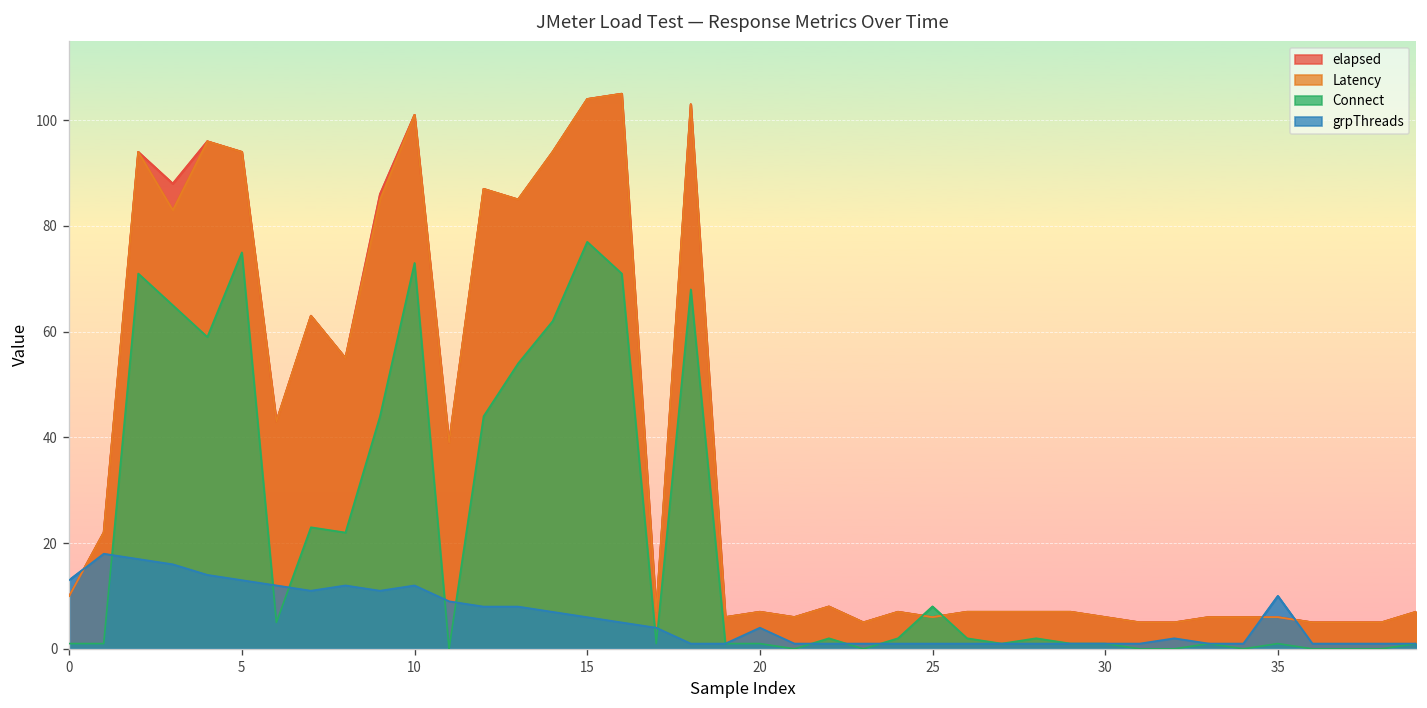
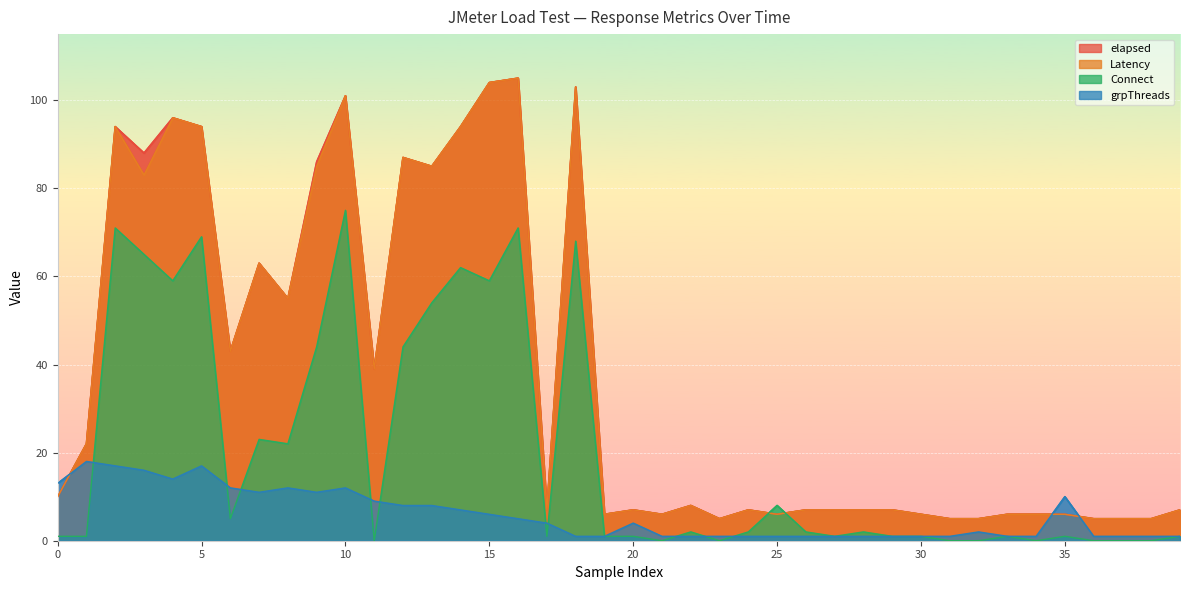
  {
    "Connect": {
      "0": 1,
-     "5": 75,
-     "10": 73,
-     "15": 77,
+     "5": 69,
+     "10": 75,
+     "15": 59,
      "20": 1,
      "25": 8,
      "35": 1
    },
    "grpThreads": {
      "0": 13,
-     "5": 13,
+     "5": 17,
      "10": 12,
      "15": 6,
      "20": 4,
      "25": 1,
      "35": 10
    }
  }
